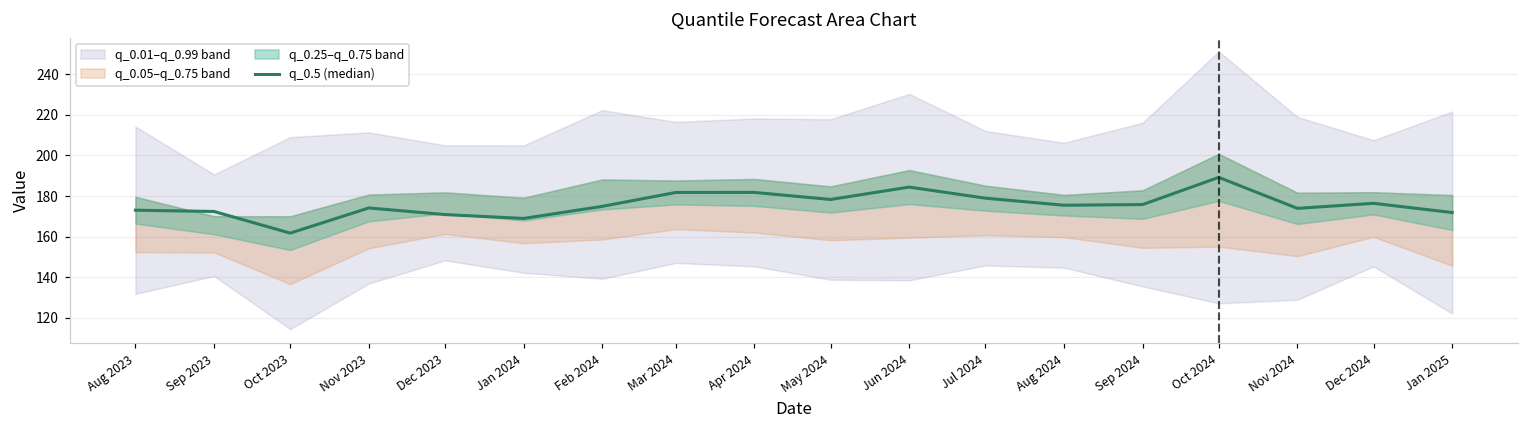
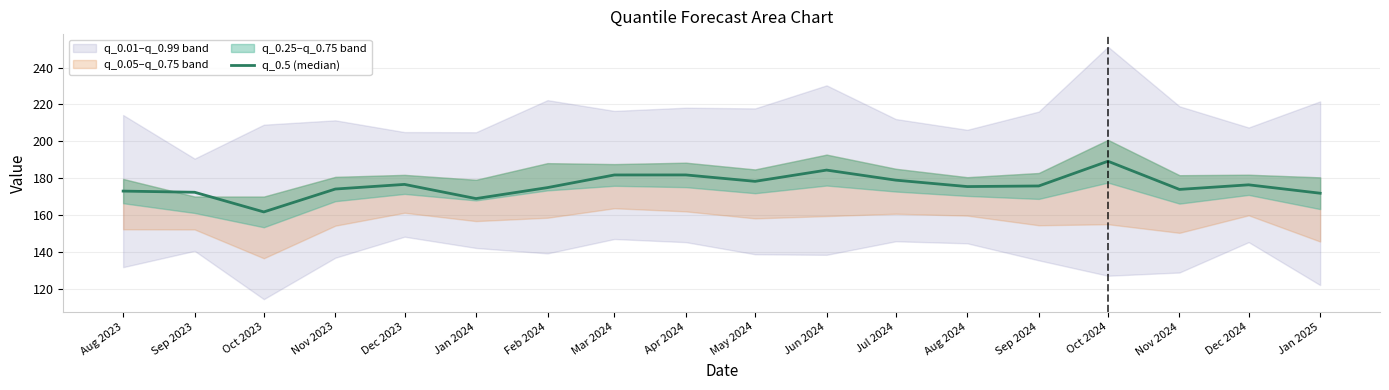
  {
    "q_0.5 (median)": {
      "Aug 2023": 173,
      "Sep 2023": 172,
      "Oct 2023": 162,
      "Nov 2023": 174,
-     "Dec 2023": 171,
+     "Dec 2023": 177,
      "Jan 2024": 169,
      "Feb 2024": 175,
      "Mar 2024": 182,
      "Apr 2024": 182,
      "May 2024": 178,
      "Jun 2024": 184,
      "Jul 2024": 179,
      "Aug 2024": 175,
      "Sep 2024": 176,
      "Oct 2024": 189,
      "Nov 2024": 174,
      "Dec 2024": 176,
      "Jan 2025": 172
    }
  }
